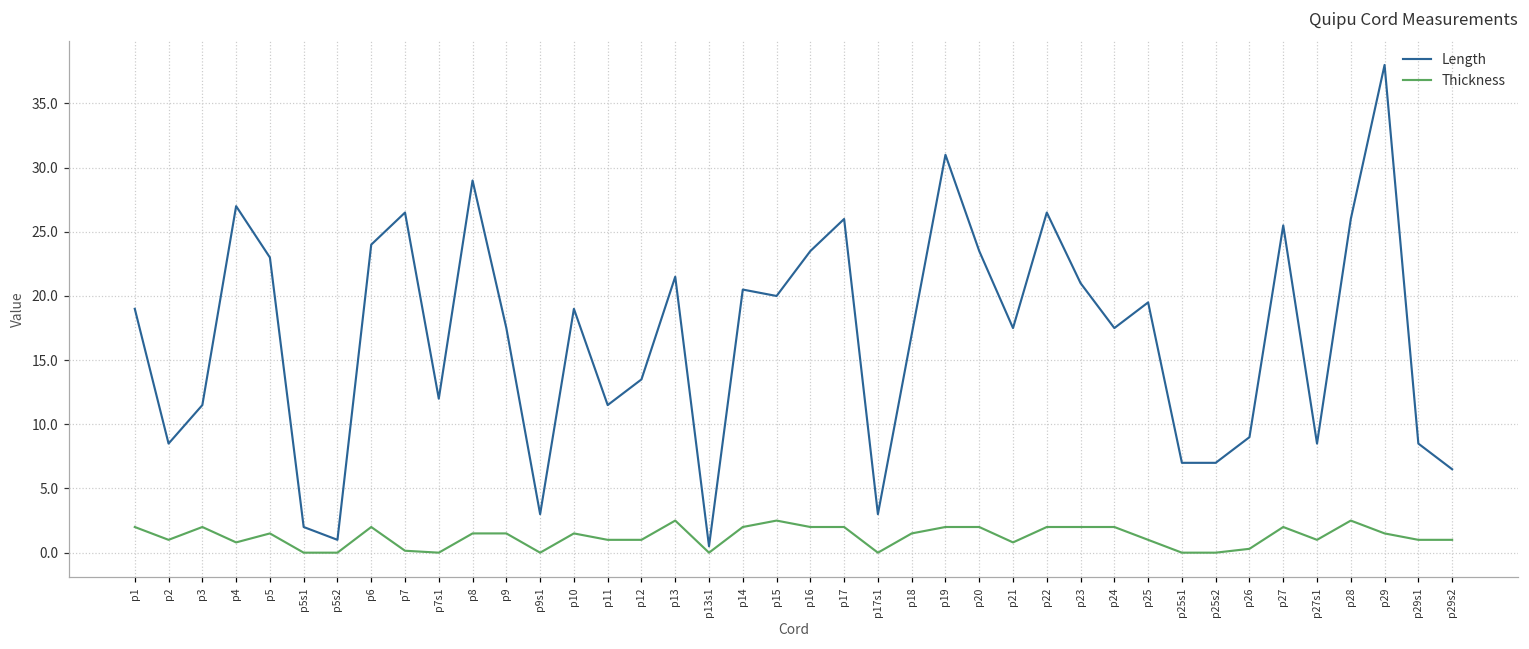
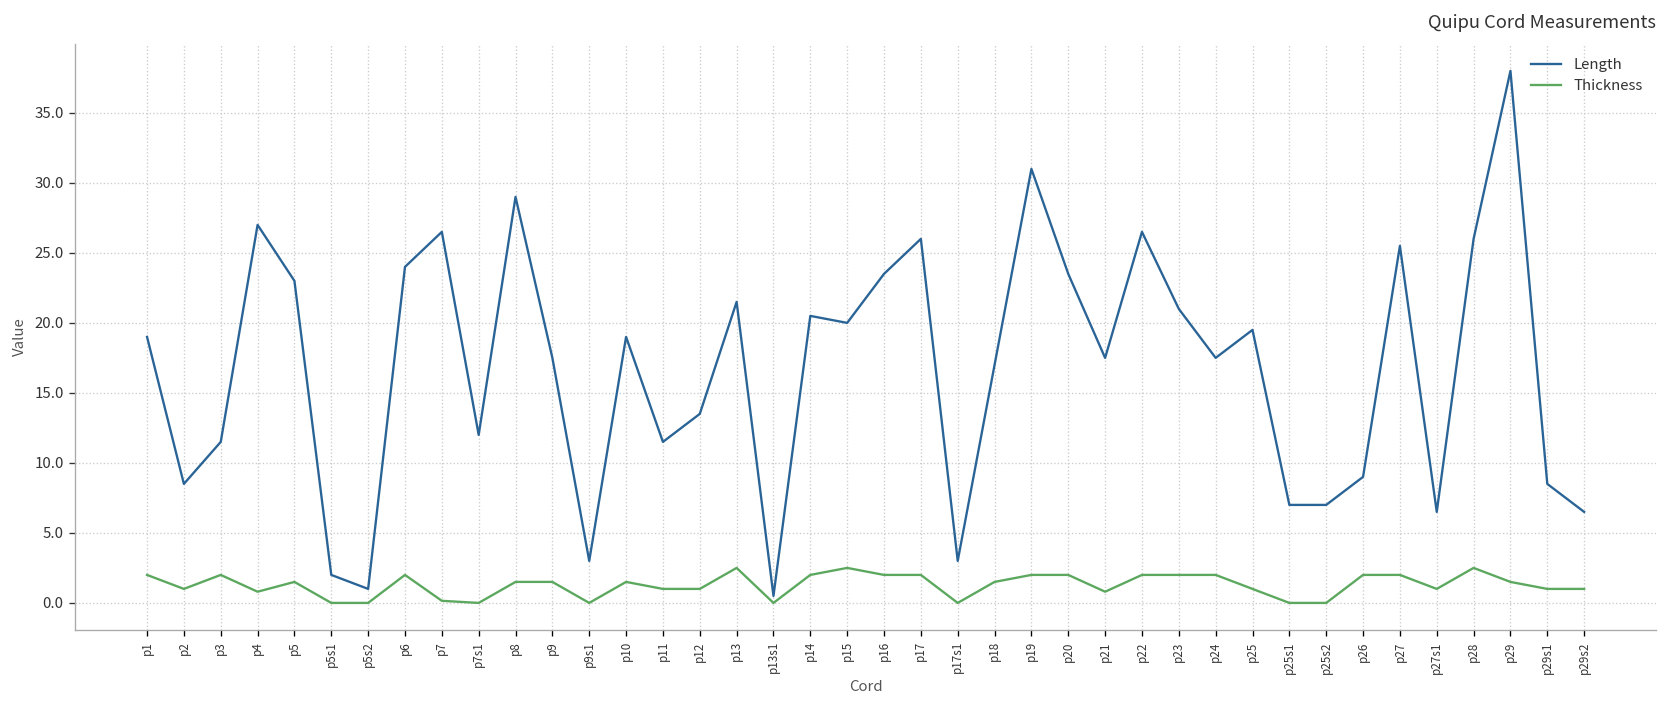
  {
    "Length": {
      "p1": 19.0,
      "p2": 8.5,
      "p3": 11.5,
      "p4": 27.0,
      "p5": 23.0,
      "p5s1": 2.0,
      "p5s2": 1.0,
      "p6": 24.0,
      "p7": 26.5,
      "p7s1": 12.0,
      "p8": 29.0,
      "p9": 17.5,
      "p9s1": 3.0,
      "p10": 19.0,
      "p11": 11.5,
      "p12": 13.5,
      "p13": 21.5,
      "p13s1": 0.5,
      "p14": 20.5,
      "p15": 20.0,
      "p16": 23.5,
      "p17": 26.0,
      "p17s1": 3.0,
      "p18": 17.0,
      "p19": 31.0,
      "p20": 23.5,
      "p21": 17.5,
      "p22": 26.5,
      "p23": 21.0,
      "p24": 17.5,
      "p25": 19.5,
      "p25s1": 7.0,
      "p25s2": 7.0,
      "p26": 9.0,
      "p27": 25.5,
-     "p27s1": 8.5,
+     "p27s1": 6.5,
      "p28": 26.0,
      "p29": 38.0,
      "p29s1": 8.5,
      "p29s2": 6.5
    },
    "Thickness": {
      "p1": 2.0,
      "p2": 1.0,
      "p3": 2.0,
      "p4": 0.8,
      "p5": 1.5,
      "p5s1": 0.0,
      "p5s2": 0.0,
      "p6": 2.0,
      "p7": 0.2,
      "p7s1": 0.0,
      "p8": 1.5,
      "p9": 1.5,
      "p9s1": 0.0,
      "p10": 1.5,
      "p11": 1.0,
      "p12": 1.0,
      "p13": 2.5,
      "p13s1": 0.0,
      "p14": 2.0,
      "p15": 2.5,
      "p16": 2.0,
      "p17": 2.0,
      "p17s1": 0.0,
      "p18": 1.5,
      "p19": 2.0,
      "p20": 2.0,
      "p21": 0.8,
      "p22": 2.0,
      "p23": 2.0,
      "p24": 2.0,
      "p25": 1.0,
      "p25s1": 0.0,
      "p25s2": 0.0,
-     "p26": 0.3,
+     "p26": 2.0,
      "p27": 2.0,
      "p27s1": 1.0,
      "p28": 2.5,
      "p29": 1.5,
      "p29s1": 1.0,
      "p29s2": 1.0
    }
  }
